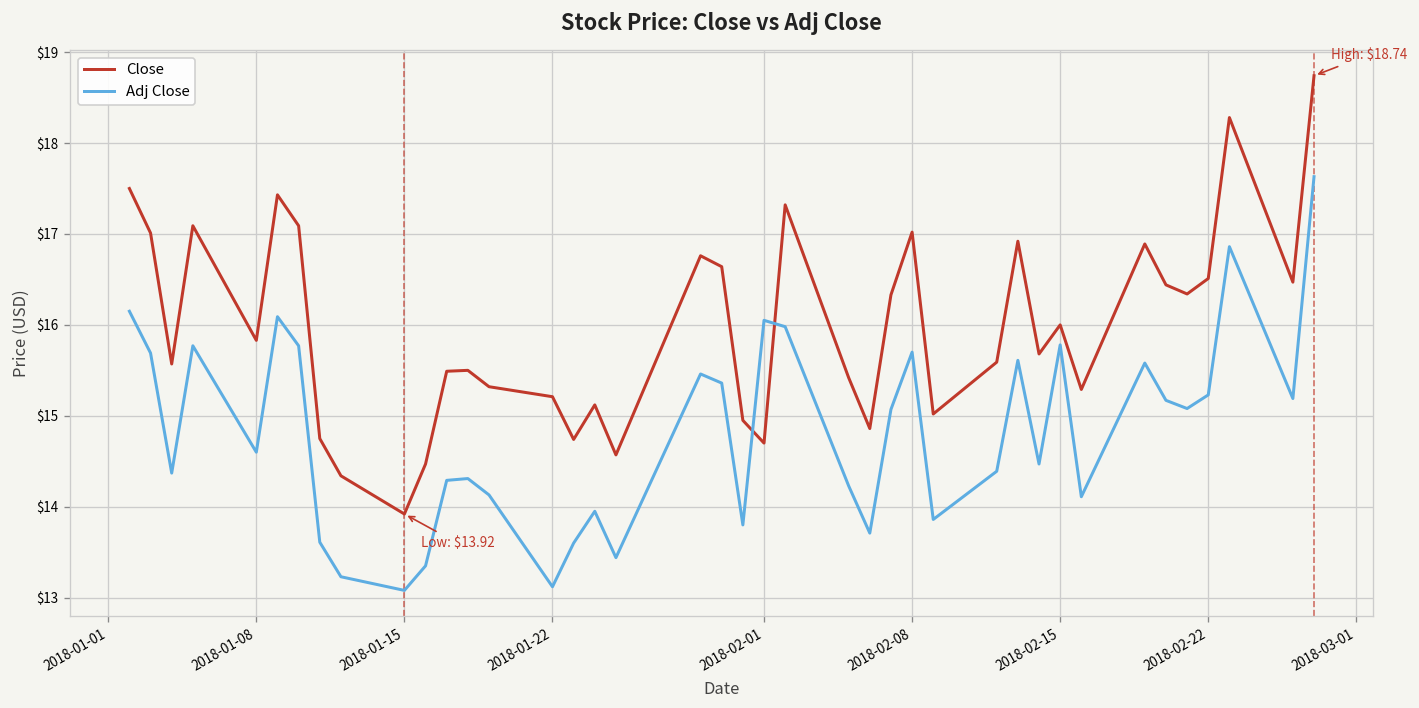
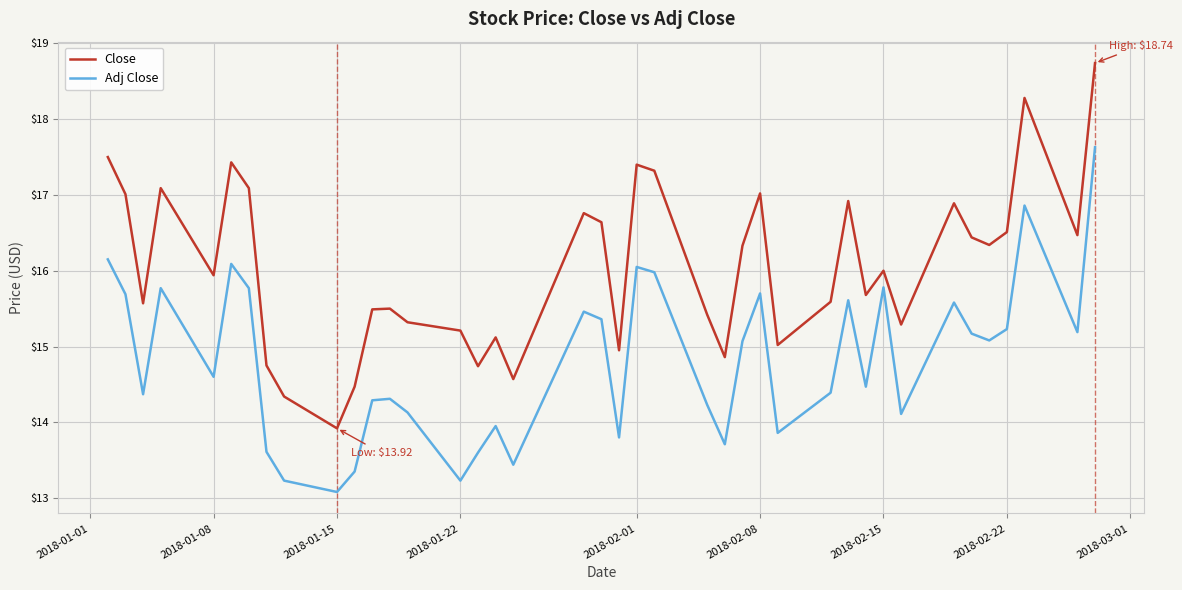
  {
    "Close": {
-     "2018-01-08": "$15.8",
+     "2018-01-08": "$15.9",
      "2018-01-22": "$15.2",
-     "2018-02-01": "$14.7",
+     "2018-02-01": "$17.4",
      "2018-02-08": "$17.0",
      "2018-02-15": "$16.0",
      "2018-02-22": "$16.5"
    },
    "Adj Close": {
      "2018-01-08": "$14.6",
      "2018-01-15": "$13.1",
-     "2018-01-22": "$13.1",
+     "2018-01-22": "$13.2",
      "2018-02-01": "$16.1",
      "2018-02-08": "$15.7",
      "2018-02-15": "$15.8",
      "2018-02-22": "$15.2"
    }
  }
